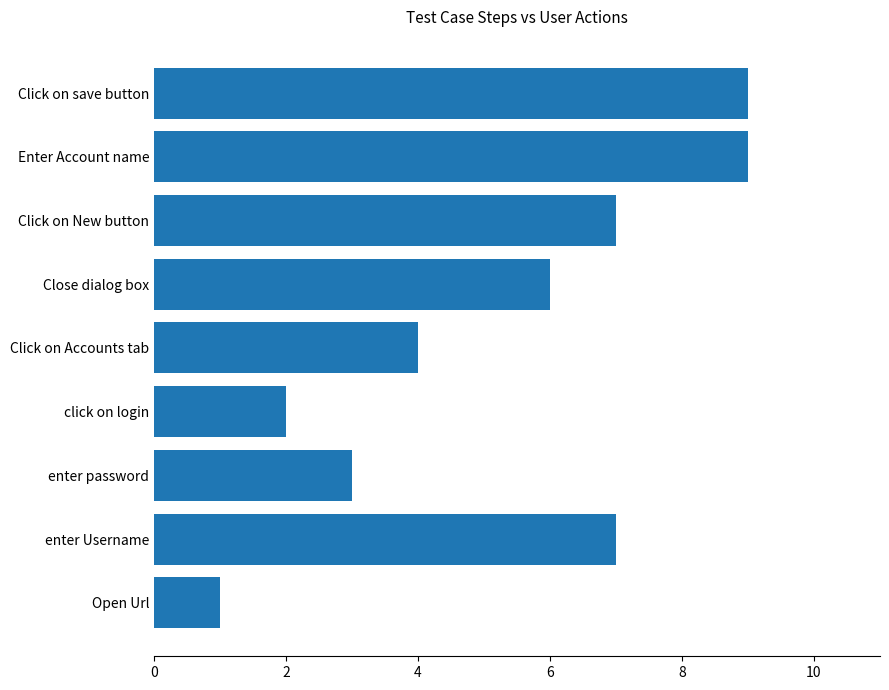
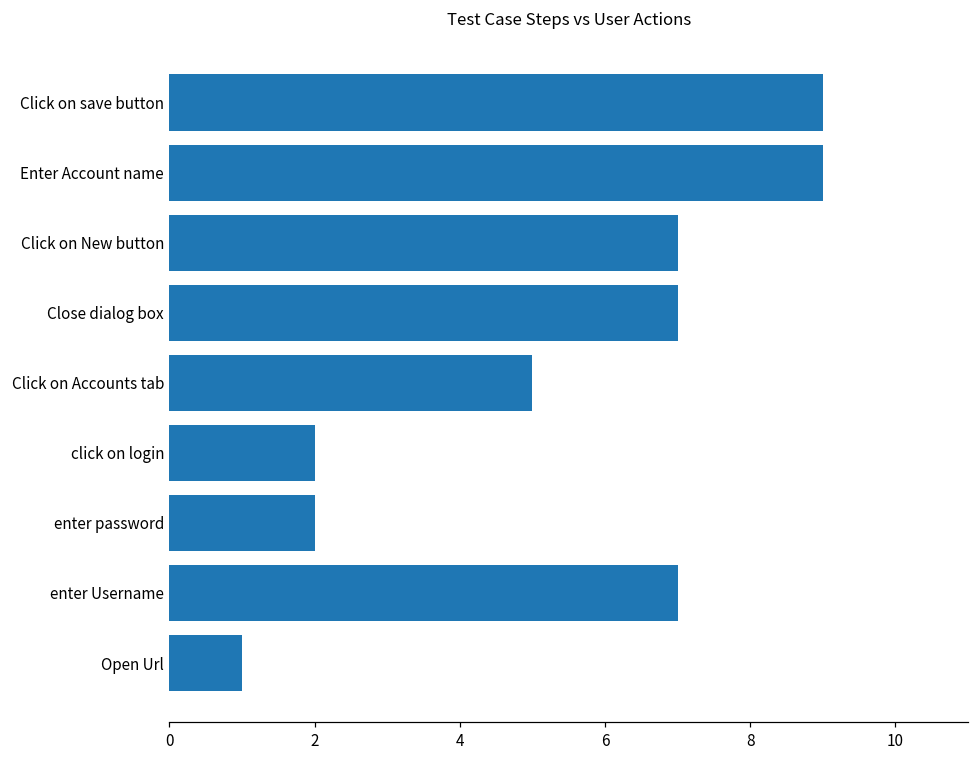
  {
    "Click on save button": 9,
    "Enter Account name": 9,
    "Click on New button": 7,
-   "Close dialog box": 6,
-   "Click on Accounts tab": 4,
+   "Close dialog box": 7,
+   "Click on Accounts tab": 5,
    "click on login": 2,
-   "enter password": 3,
+   "enter password": 2,
    "enter Username": 7,
    "Open Url": 1
  }
